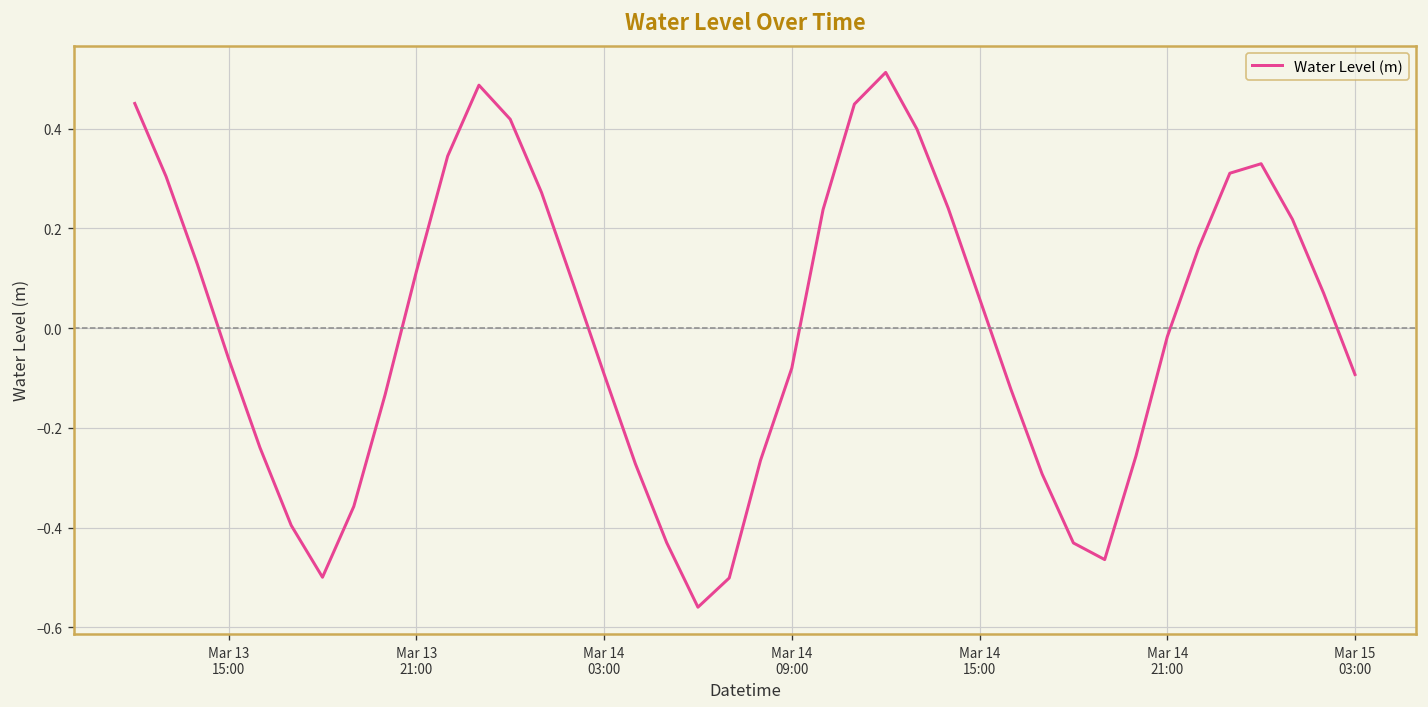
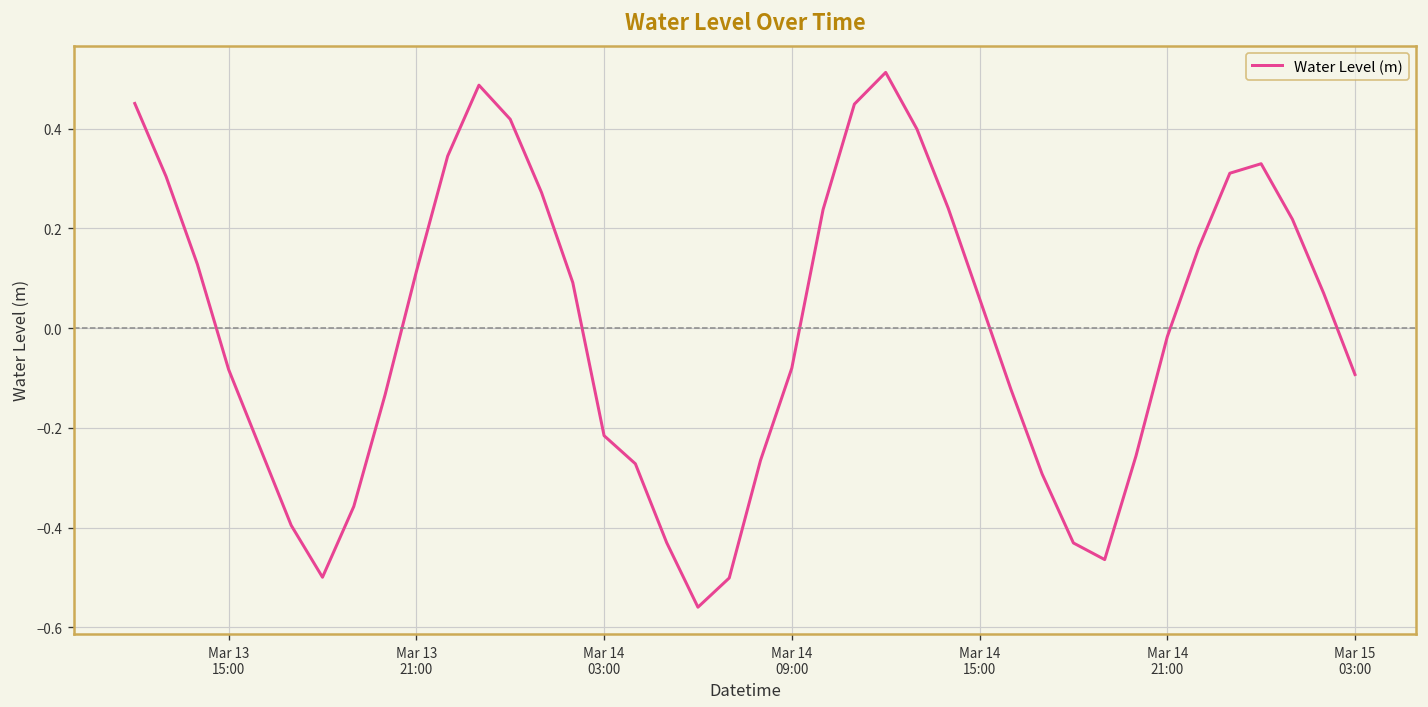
  {
-   "Mar 13 15:00": -0.06,
+   "Mar 13 15:00": -0.08,
    "Mar 13 21:00": 0.11,
-   "Mar 14 03:00": -0.09,
+   "Mar 14 03:00": -0.22,
    "Mar 14 09:00": -0.08,
    "Mar 14 15:00": 0.06,
    "Mar 14 21:00": -0.02,
    "Mar 15 03:00": -0.09
  }
